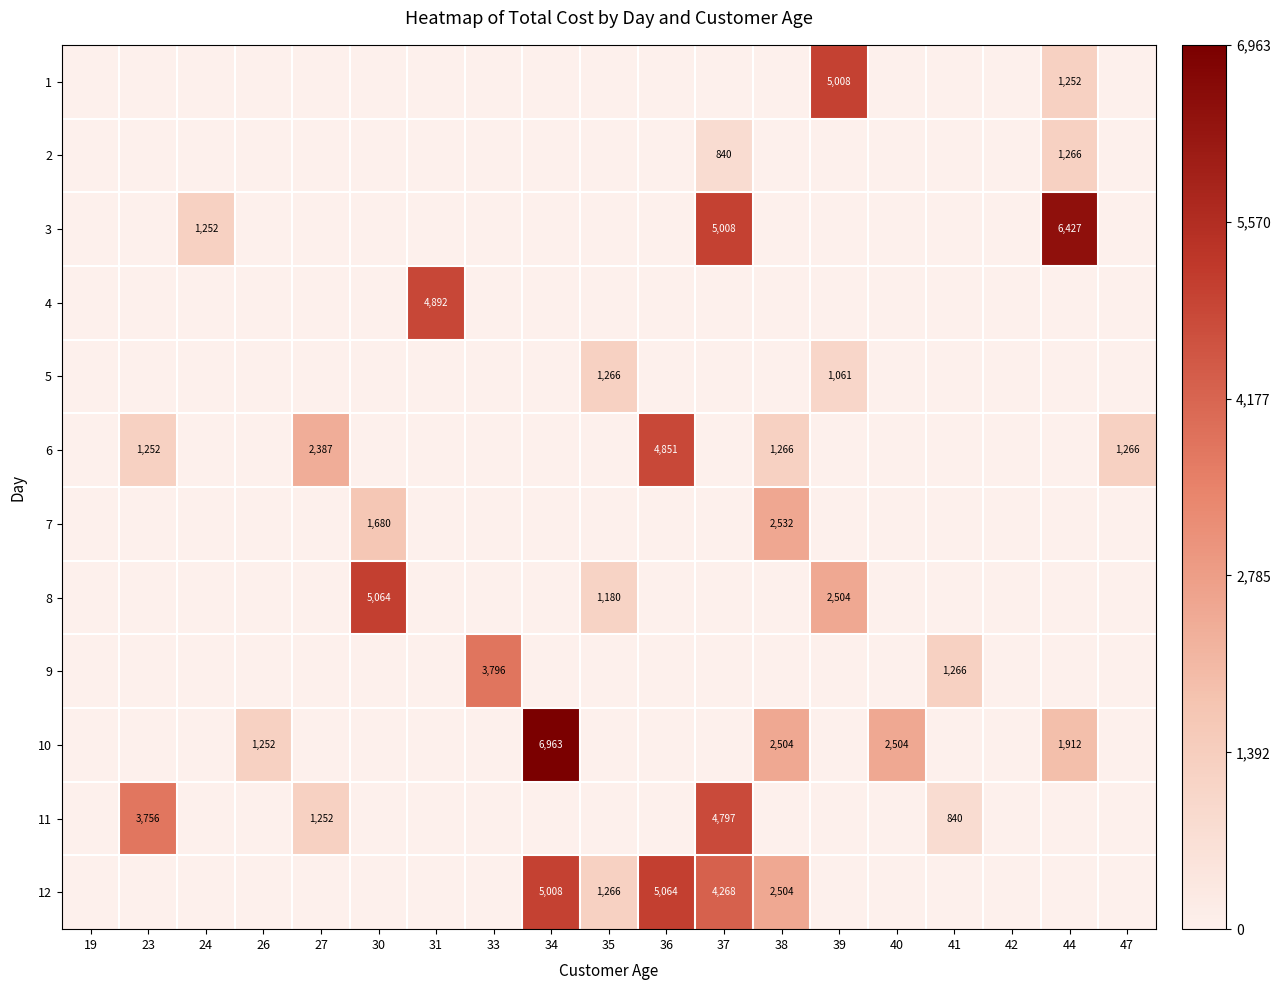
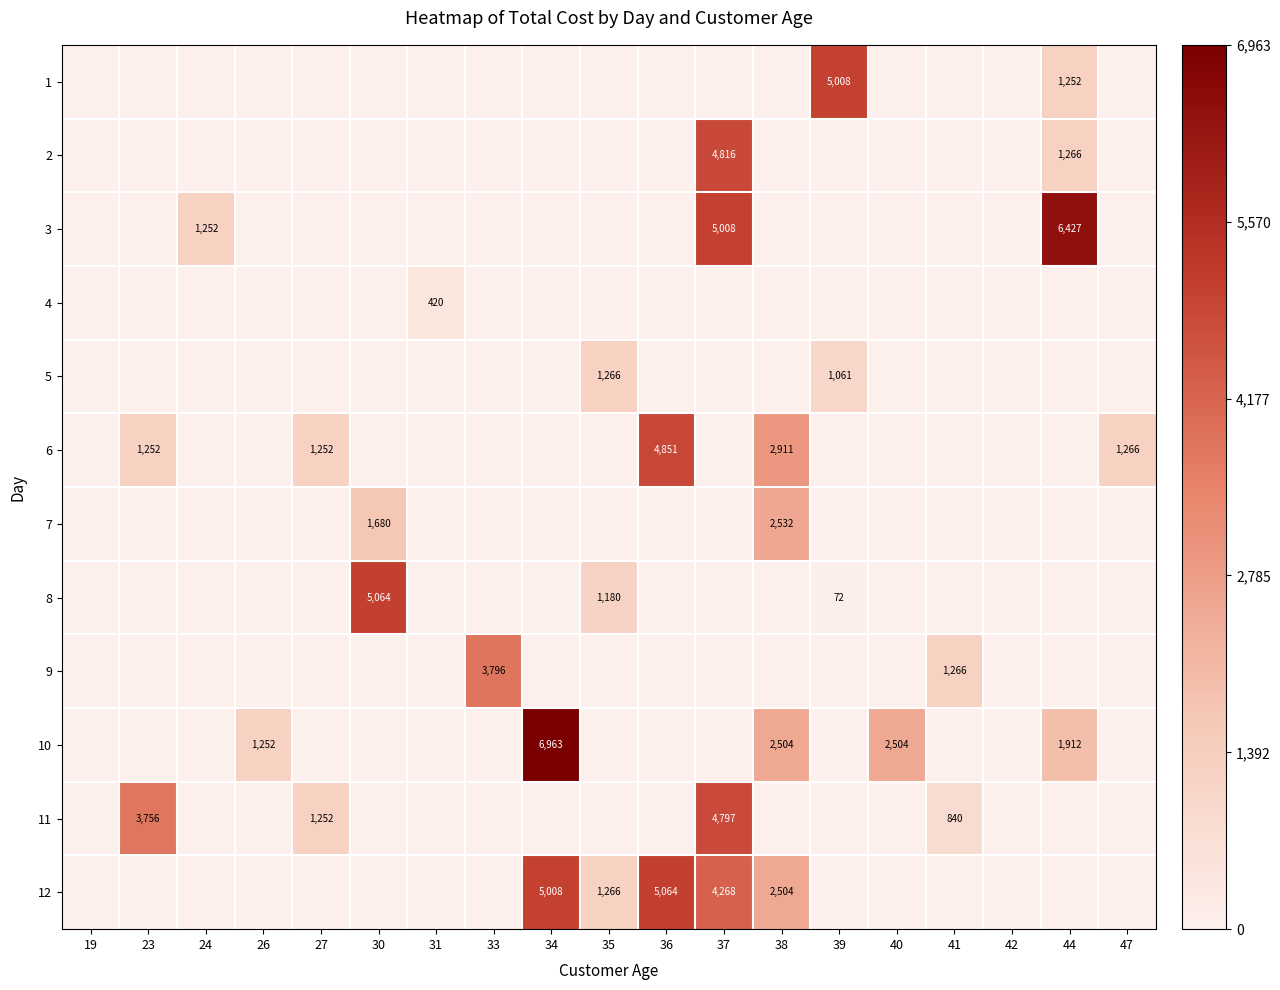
  {
    "1": {
      "39": "5,008",
      "44": "1,252"
    },
    "2": {
-     "37": "840",
+     "37": "4,816",
      "44": "1,266"
    },
    "3": {
      "24": "1,252",
      "37": "5,008",
      "44": "6,427"
    },
    "4": {
-     "31": "4,892"
+     "31": "420"
    },
    "5": {
      "35": "1,266",
      "39": "1,061"
    },
    "6": {
      "23": "1,252",
-     "27": "2,387",
+     "27": "1,252",
      "36": "4,851",
-     "38": "1,266",
+     "38": "2,911",
      "47": "1,266"
    },
    "7": {
      "30": "1,680",
      "38": "2,532"
    },
    "8": {
      "30": "5,064",
      "35": "1,180",
-     "39": "2,504"
+     "39": "72"
    },
    "9": {
      "33": "3,796",
      "41": "1,266"
    },
    "10": {
      "26": "1,252",
      "34": "6,963",
      "38": "2,504",
      "40": "2,504",
      "44": "1,912"
    },
    "11": {
      "23": "3,756",
      "27": "1,252",
      "37": "4,797",
      "41": "840"
    },
    "12": {
      "34": "5,008",
      "35": "1,266",
      "36": "5,064",
      "37": "4,268",
      "38": "2,504"
    }
  }
